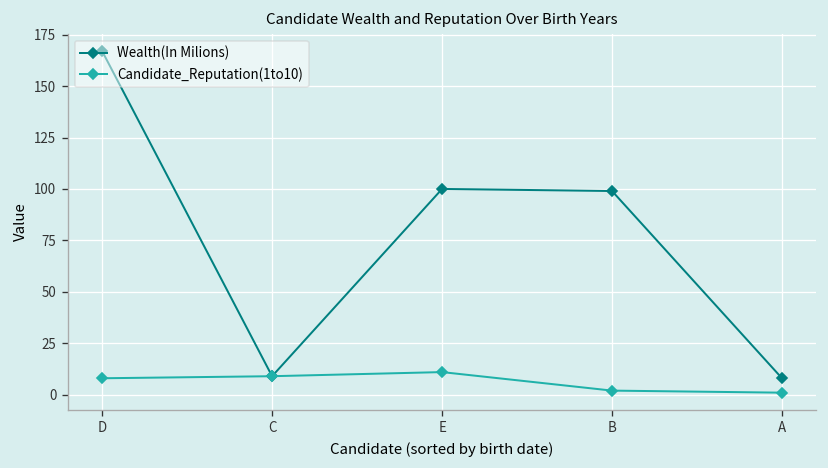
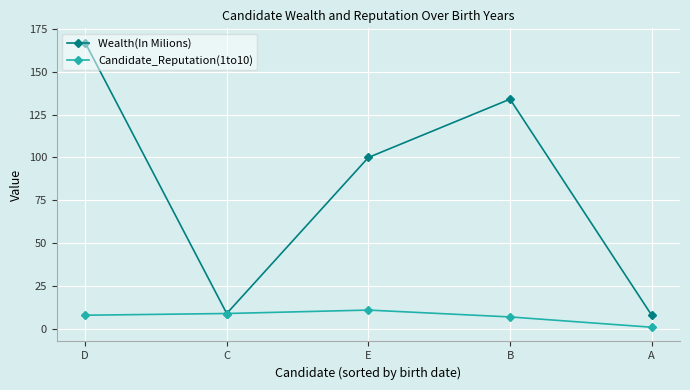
  {
    "Wealth(In Milions)": {
      "E": 100,
-     "B": 99,
+     "B": 134,
      "A": 8
    },
    "Candidate_Reputation(1to10)": {
      "D": 8,
      "E": 11,
-     "B": 2,
+     "B": 7,
      "A": 1
    }
  }
